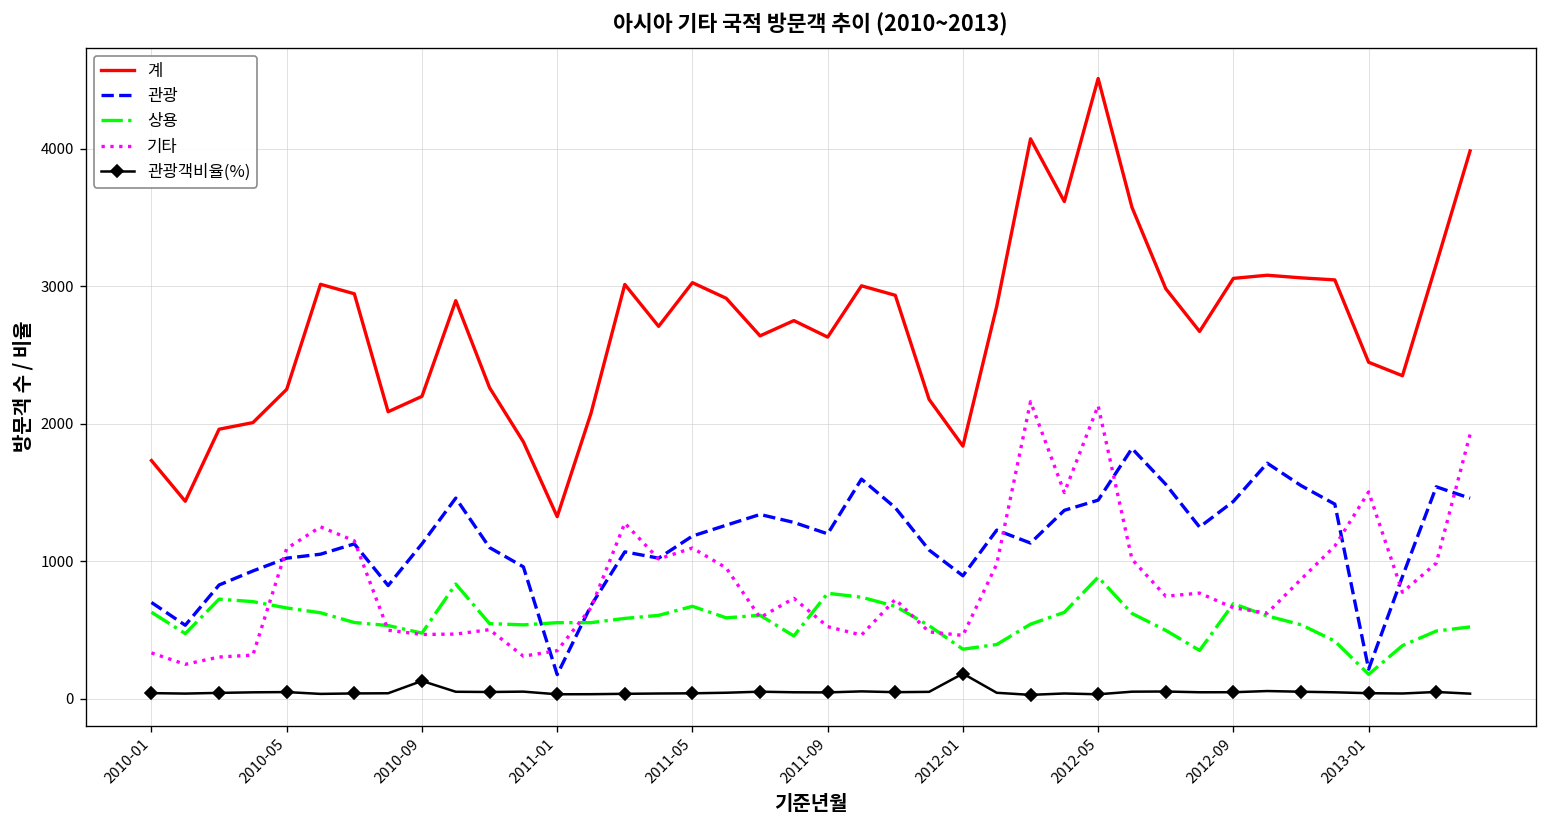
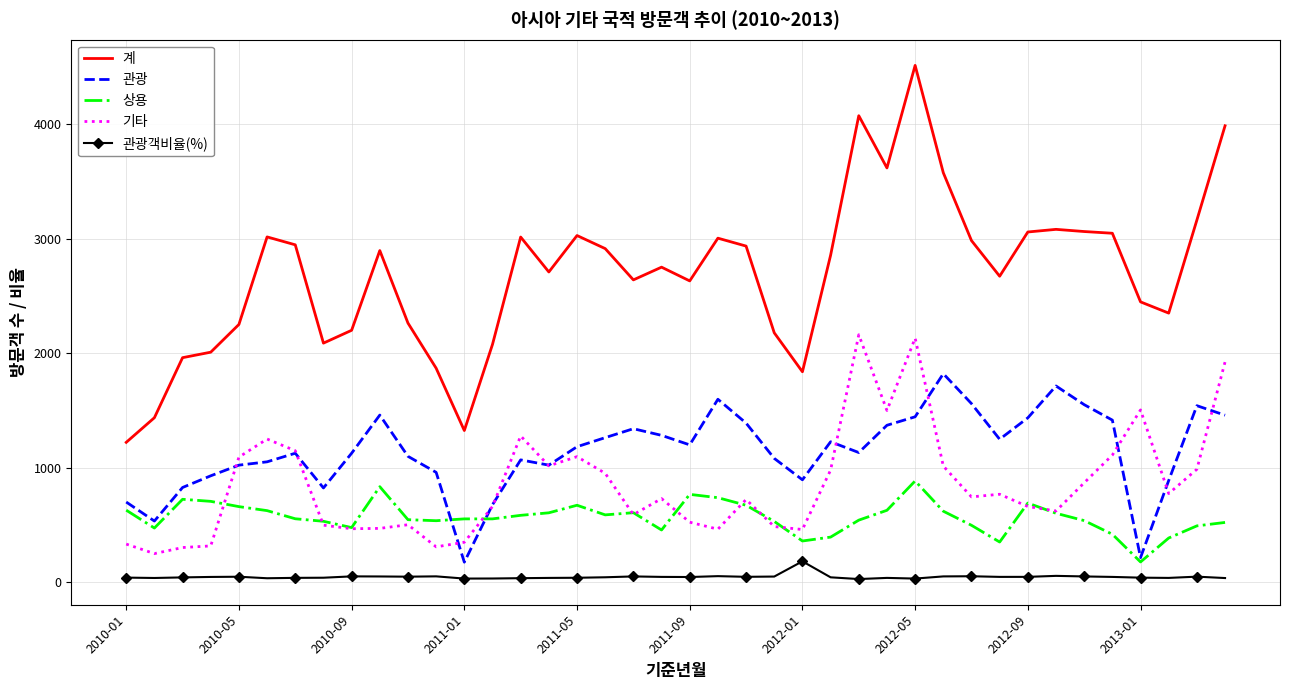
  {
    "계": {
-     "2010-01": 1730,
+     "2010-01": 1220,
      "2010-05": 2250,
      "2010-09": 2200,
      "2011-01": 1320,
      "2011-05": 3030,
      "2011-09": 2630,
      "2012-01": 1840,
      "2012-05": 4510,
      "2012-09": 3060,
      "2013-01": 2450
    },
    "관광": {
      "2010-01": 700,
      "2010-05": 1020,
      "2010-09": 1130,
      "2011-01": 180,
      "2011-05": 1180,
      "2011-09": 1200,
      "2012-01": 890,
      "2012-05": 1440,
      "2012-09": 1440,
      "2013-01": 220
    },
    "상용": {
      "2010-01": 630,
      "2010-05": 660,
      "2011-01": 550,
      "2011-05": 670,
      "2011-09": 770,
      "2012-01": 360,
      "2012-05": 880,
      "2012-09": 690,
      "2013-01": 180
    },
    "기타": {
      "2010-01": 330,
      "2010-05": 1090,
      "2011-01": 350,
      "2011-05": 1100,
      "2011-09": 520,
      "2012-01": 460,
      "2012-05": 2130,
      "2012-09": 660,
      "2013-01": 1500
    },
    "관광객비율(%)": {
      "2010-01": 40,
      "2010-05": 50,
-     "2010-09": 130,
+     "2010-09": 50,
      "2011-01": 30,
      "2011-05": 40,
      "2011-09": 50,
      "2012-01": 180,
      "2012-05": 30,
      "2012-09": 50,
      "2013-01": 40
    }
  }
